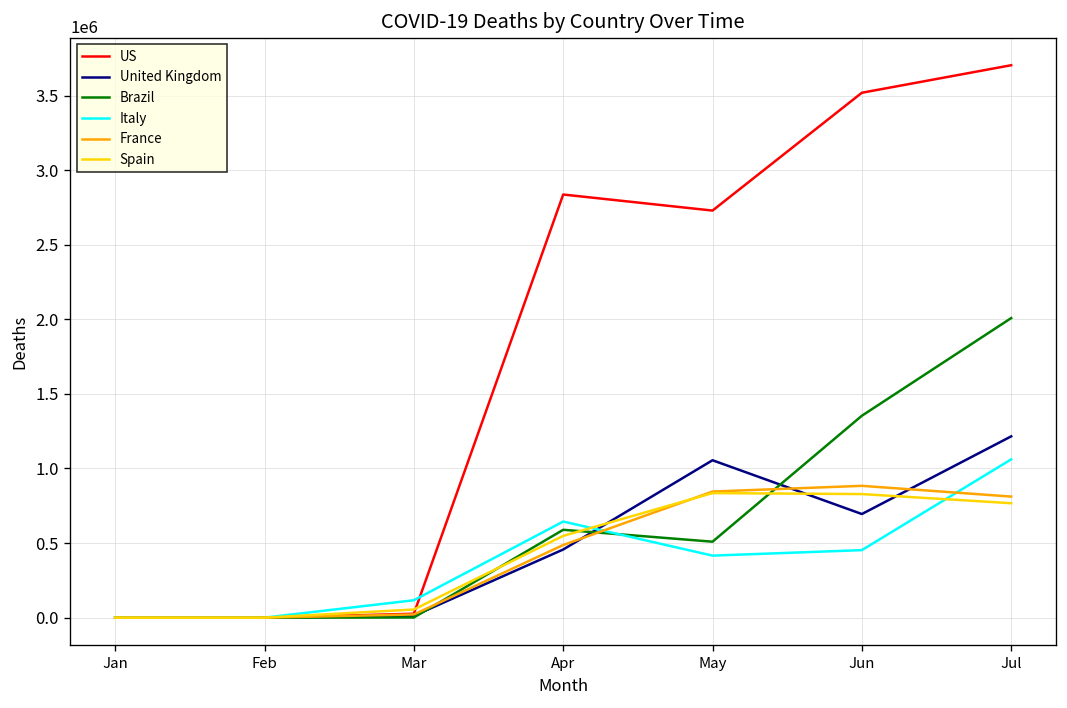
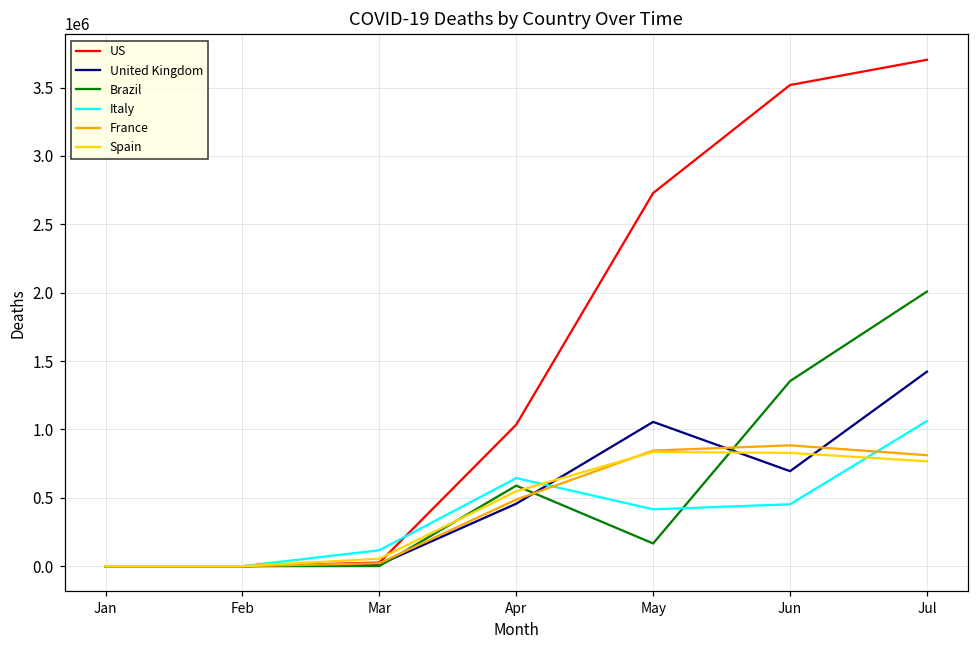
  {
    "US": {
-     "Apr": 2840000,
+     "Apr": 1040000,
      "May": 2730000,
      "Jun": 3520000,
      "Jul": 3700000
    },
    "United Kingdom": {
      "Apr": 460000,
      "May": 1060000,
      "Jun": 690000,
-     "Jul": 1220000
+     "Jul": 1420000
    },
    "Brazil": {
      "Apr": 590000,
-     "May": 510000,
+     "May": 170000,
      "Jun": 1350000,
      "Jul": 2010000
    },
    "Italy": {
      "Mar": 120000,
      "Apr": 640000,
      "May": 420000,
      "Jun": 450000,
      "Jul": 1060000
    }
  }
